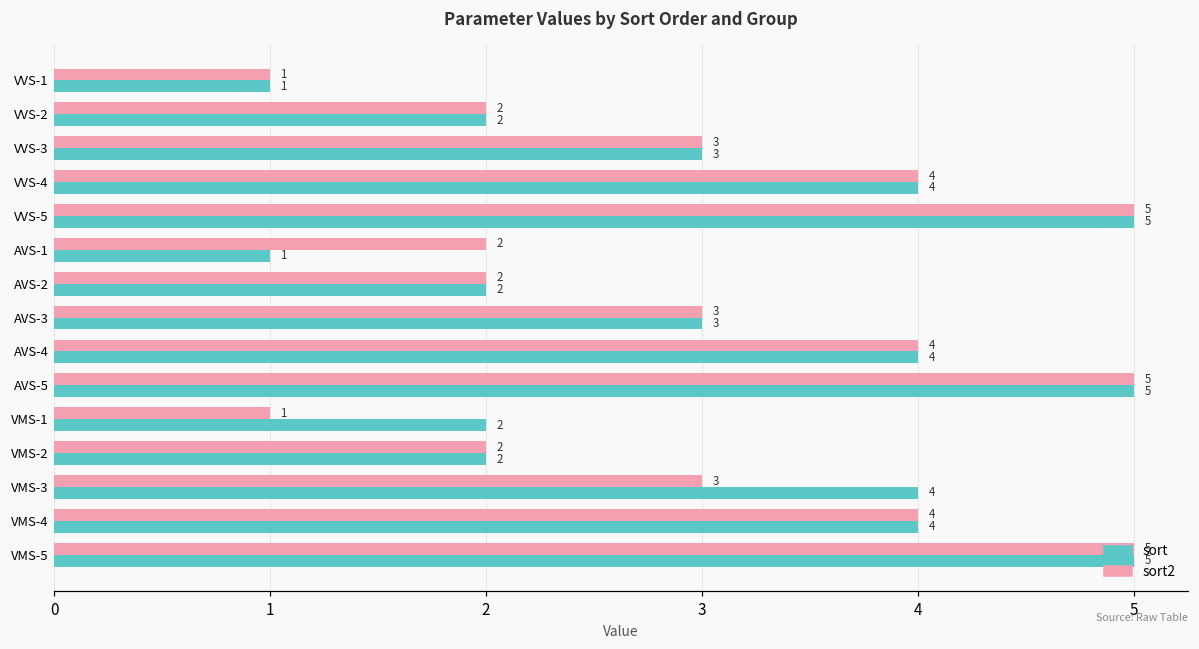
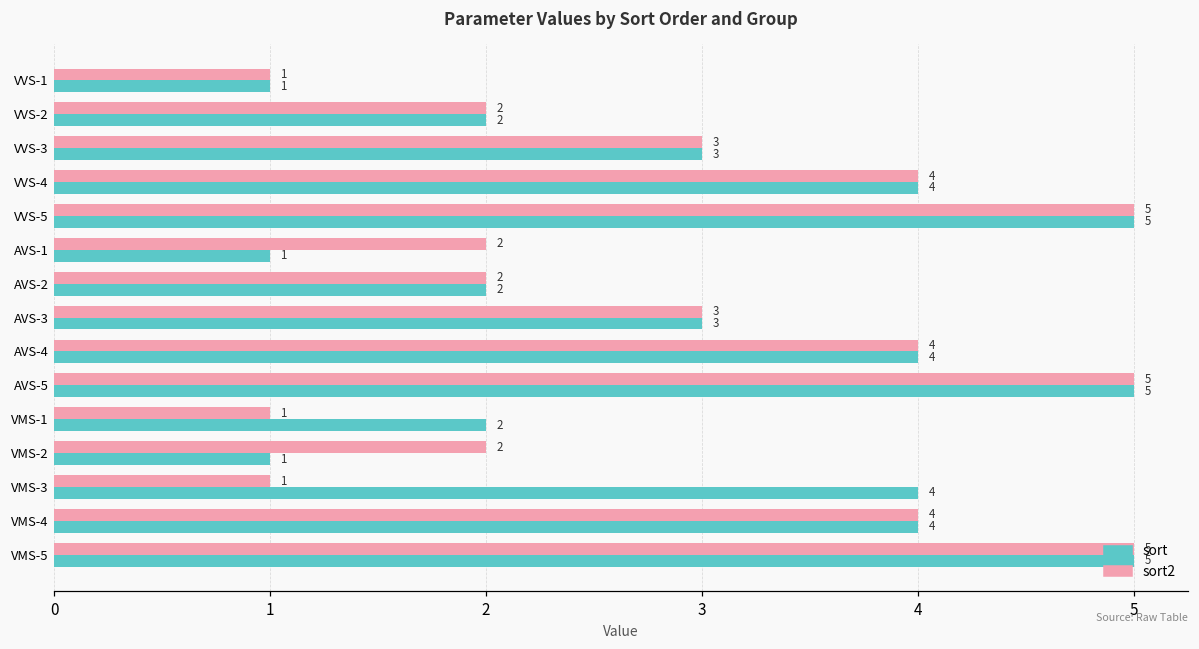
  {
    "sort": {
      "VVS-1": 1,
      "VVS-2": 2,
      "VVS-3": 3,
      "VVS-4": 4,
      "VVS-5": 5,
      "AVS-1": 1,
      "AVS-2": 2,
      "AVS-3": 3,
      "AVS-4": 4,
      "AVS-5": 5,
      "VMS-1": 2,
-     "VMS-2": 2,
+     "VMS-2": 1,
      "VMS-3": 4,
      "VMS-4": 4,
      "VMS-5": 5
    },
    "sort2": {
      "VVS-1": 1,
      "VVS-2": 2,
      "VVS-3": 3,
      "VVS-4": 4,
      "VVS-5": 5,
      "AVS-1": 2,
      "AVS-2": 2,
      "AVS-3": 3,
      "AVS-4": 4,
      "AVS-5": 5,
      "VMS-1": 1,
      "VMS-2": 2,
-     "VMS-3": 3,
+     "VMS-3": 1,
      "VMS-4": 4,
      "VMS-5": 5
    }
  }
